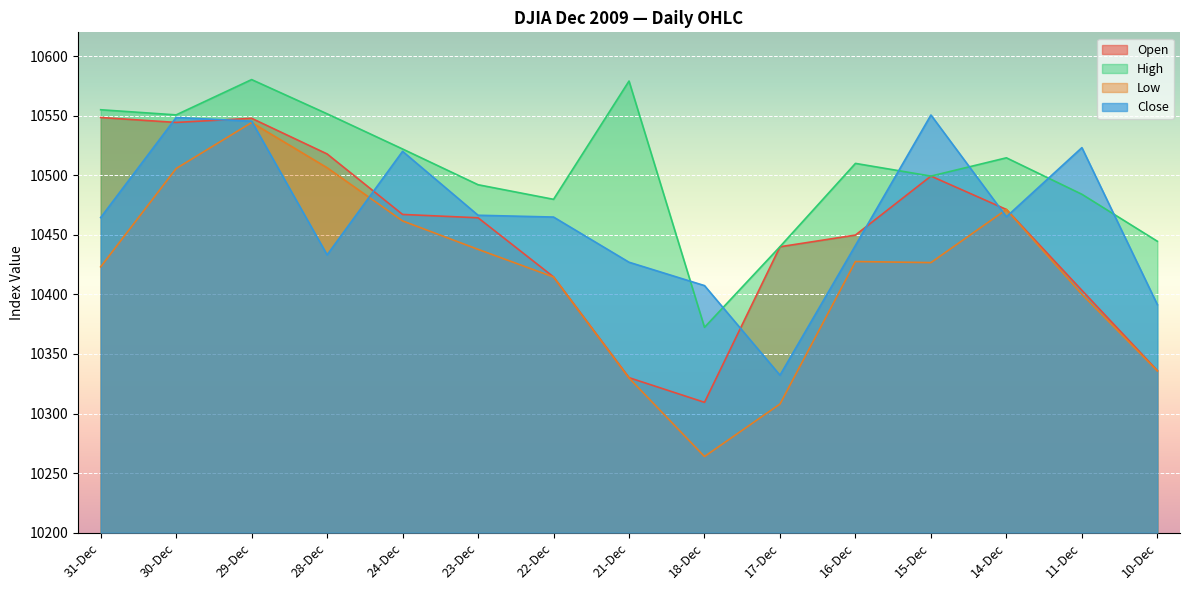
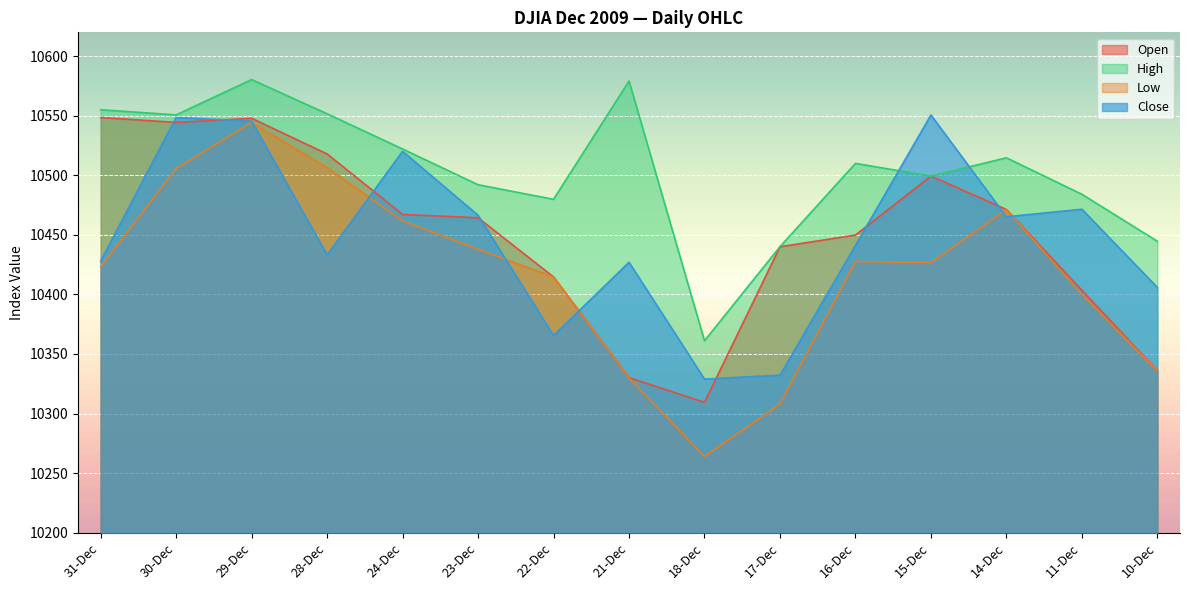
  {
    "High": {
      "31-Dec": 10555,
      "30-Dec": 10551,
      "29-Dec": 10580,
      "28-Dec": 10552,
      "23-Dec": 10492,
      "22-Dec": 10480,
      "21-Dec": 10579,
-     "18-Dec": 10372,
+     "18-Dec": 10361,
      "16-Dec": 10510,
      "14-Dec": 10515,
      "11-Dec": 10484,
      "10-Dec": 10445
    },
    "Close": {
-     "31-Dec": 10465,
+     "31-Dec": 10428,
      "30-Dec": 10549,
      "28-Dec": 10433,
      "23-Dec": 10466,
-     "22-Dec": 10465,
+     "22-Dec": 10365,
      "21-Dec": 10427,
-     "18-Dec": 10407,
+     "18-Dec": 10329,
      "17-Dec": 10332,
      "16-Dec": 10441,
      "15-Dec": 10551,
      "14-Dec": 10465,
-     "11-Dec": 10523,
-     "10-Dec": 10391
+     "11-Dec": 10472,
+     "10-Dec": 10406
    }
  }
